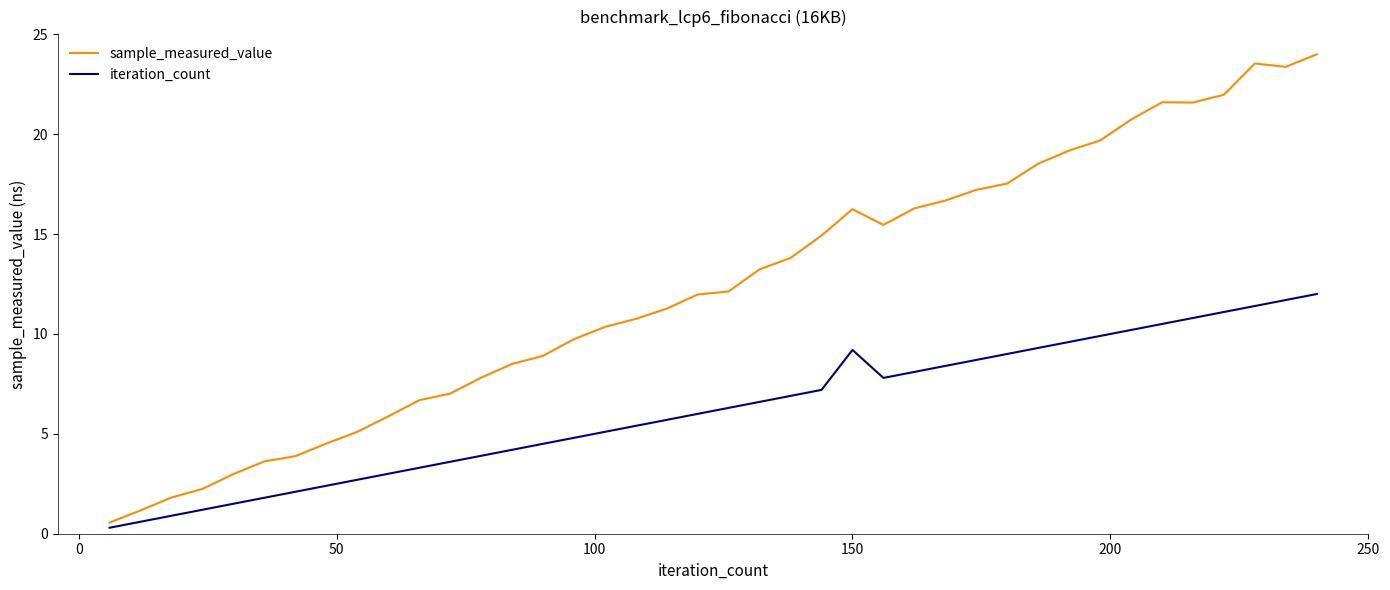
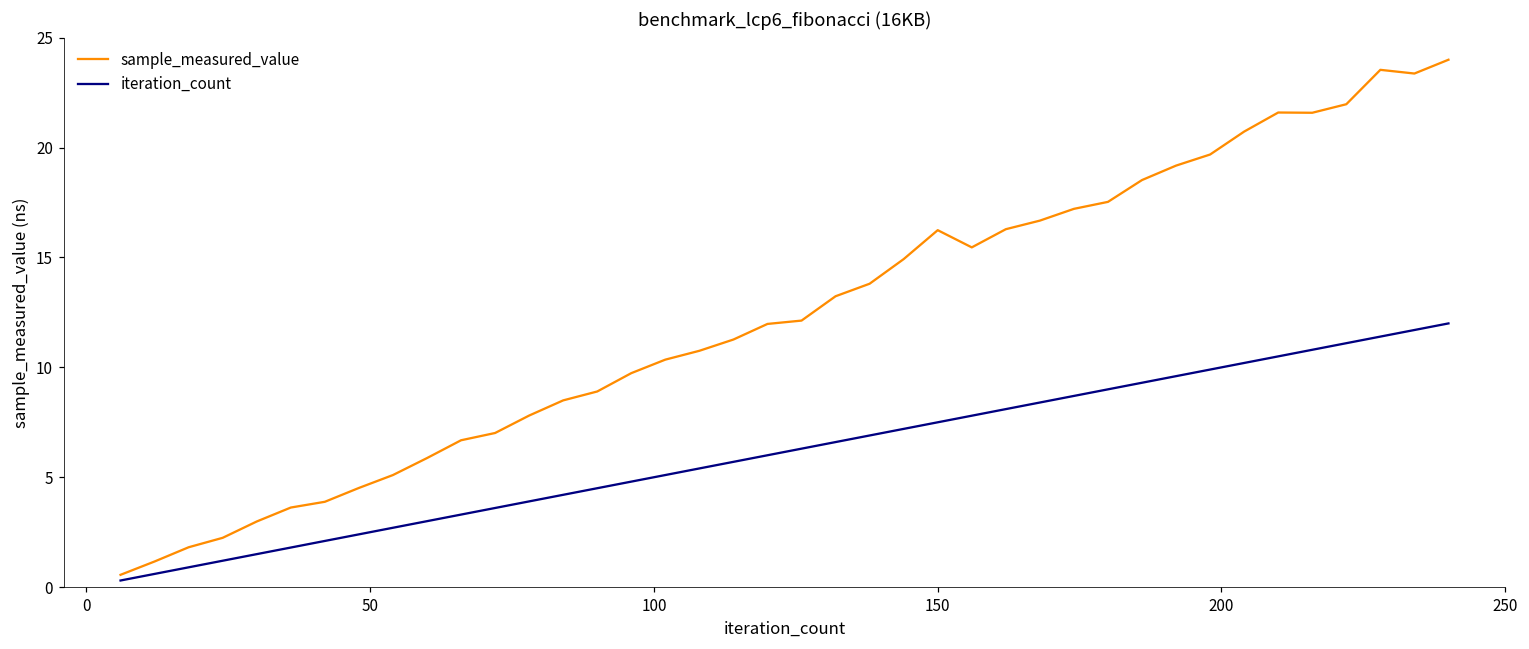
  {
    "sample_measured_value": {
      "150": 16.2
    },
    "iteration_count": {
-     "150": 9.2
+     "150": 7.5
    }
  }
